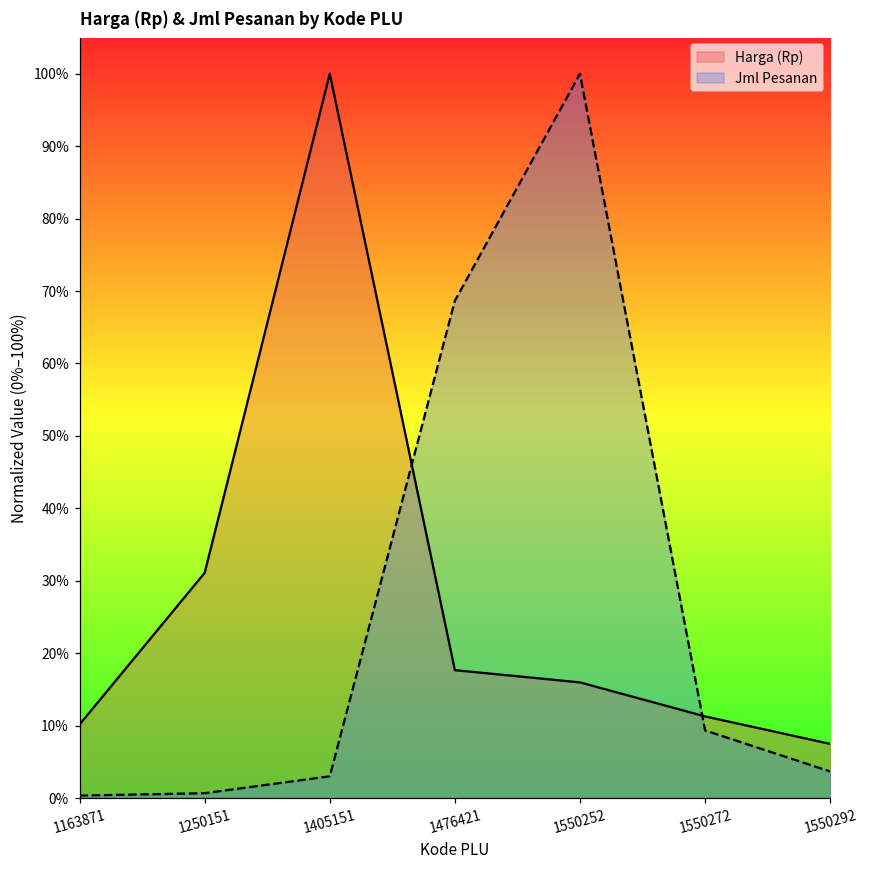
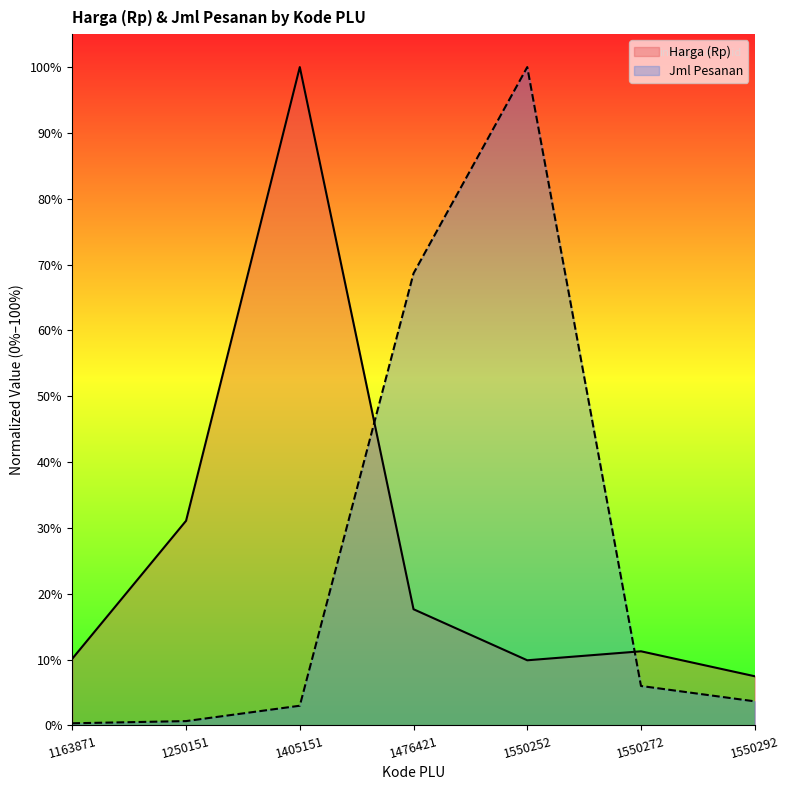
  {
    "Harga (Rp)": {
      "1163871": "10%",
      "1250151": "31%",
      "1405151": "100%",
      "1476421": "18%",
-     "1550252": "16%",
+     "1550252": "10%",
      "1550272": "11%",
      "1550292": "7%"
    },
    "Jml Pesanan": {
      "1163871": "0%",
      "1250151": "1%",
      "1405151": "3%",
      "1476421": "69%",
      "1550252": "100%",
-     "1550272": "9%",
+     "1550272": "6%",
      "1550292": "4%"
    }
  }
